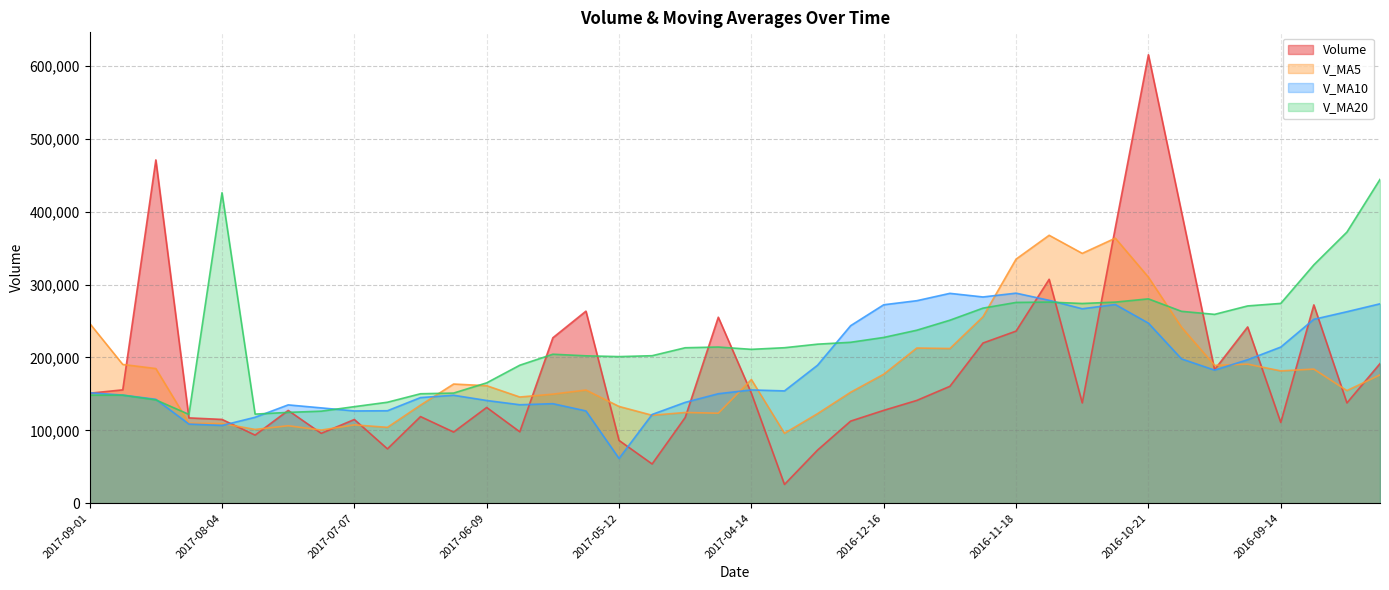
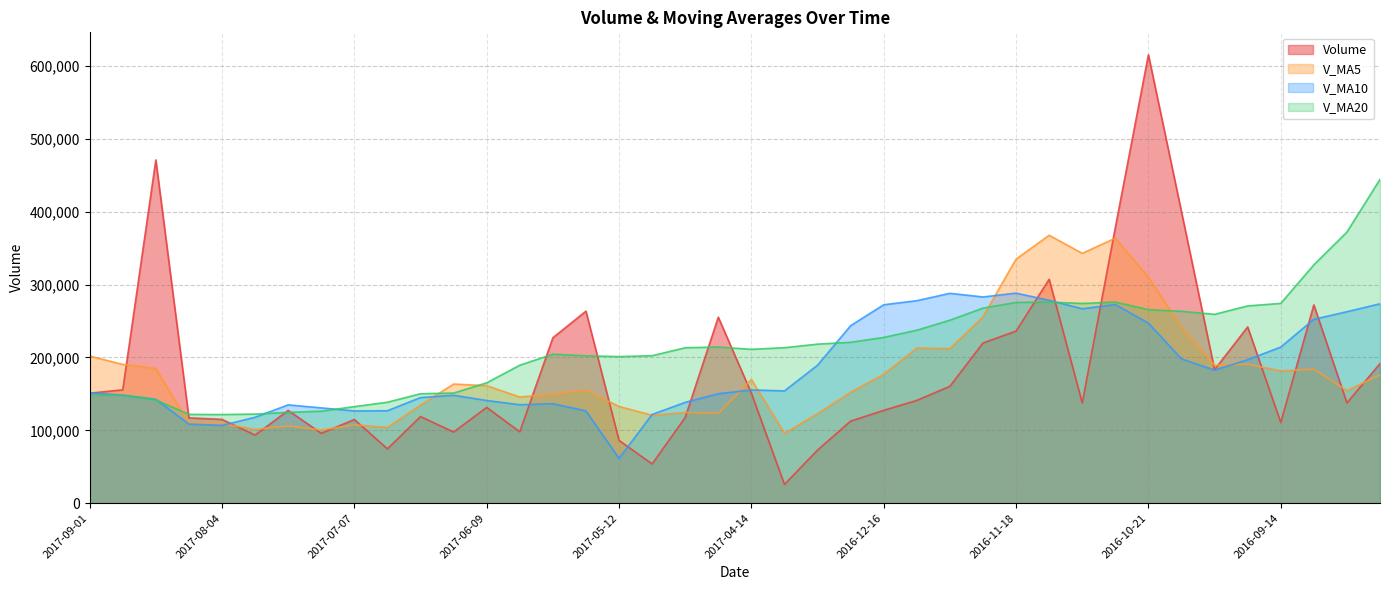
  {
    "Volume": {
      "2017-08-04": "110,000",
      "2017-07-07": "110,000",
      "2017-06-09": "130,000",
      "2017-05-12": "90,000",
      "2017-04-14": "150,000",
      "2016-12-16": "130,000",
      "2016-11-18": "240,000",
      "2016-10-21": "620,000",
      "2016-09-14": "110,000"
    },
    "V_MA5": {
-     "2017-09-01": "250,000",
+     "2017-09-01": "200,000",
      "2017-07-07": "110,000",
      "2017-06-09": "160,000",
      "2017-05-12": "130,000",
      "2017-04-14": "170,000",
      "2016-12-16": "180,000",
      "2016-11-18": "330,000",
      "2016-10-21": "310,000",
      "2016-09-14": "180,000"
    },
    "V_MA10": {
      "2017-07-07": "130,000",
      "2017-06-09": "140,000",
      "2017-05-12": "60,000",
      "2017-04-14": "160,000",
      "2016-12-16": "270,000",
      "2016-11-18": "290,000",
      "2016-10-21": "250,000",
      "2016-09-14": "210,000"
    },
    "V_MA20": {
-     "2017-08-04": "430,000",
+     "2017-08-04": "120,000",
      "2017-07-07": "130,000",
      "2017-06-09": "170,000",
      "2017-05-12": "200,000",
      "2017-04-14": "210,000",
      "2016-12-16": "230,000",
      "2016-11-18": "280,000",
-     "2016-10-21": "280,000",
+     "2016-10-21": "270,000",
      "2016-09-14": "270,000"
    }
  }
